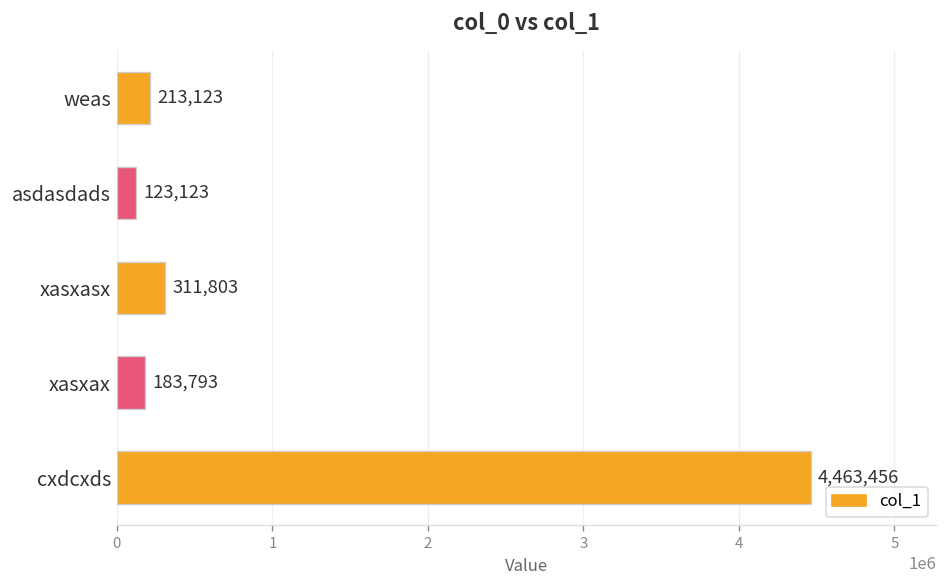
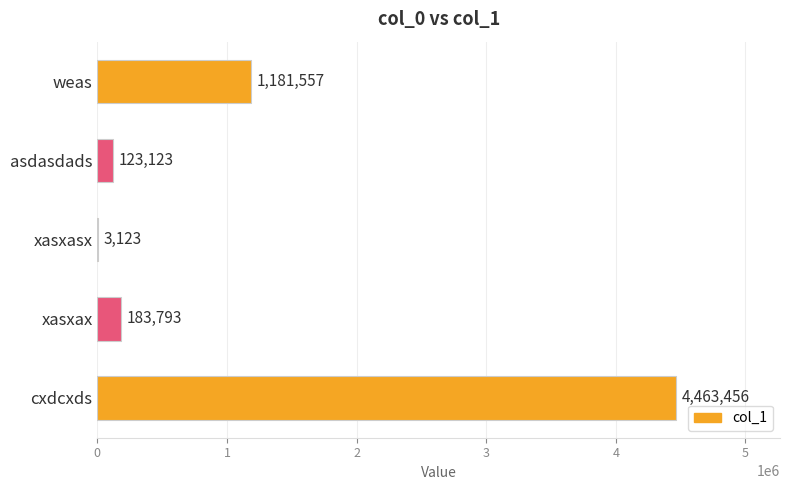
  {
-   "weas": "213,123",
+   "weas": "1,181,557",
    "asdasdads": "123,123",
-   "xasxasx": "311,803",
+   "xasxasx": "3,123",
    "xasxax": "183,793"
  }
